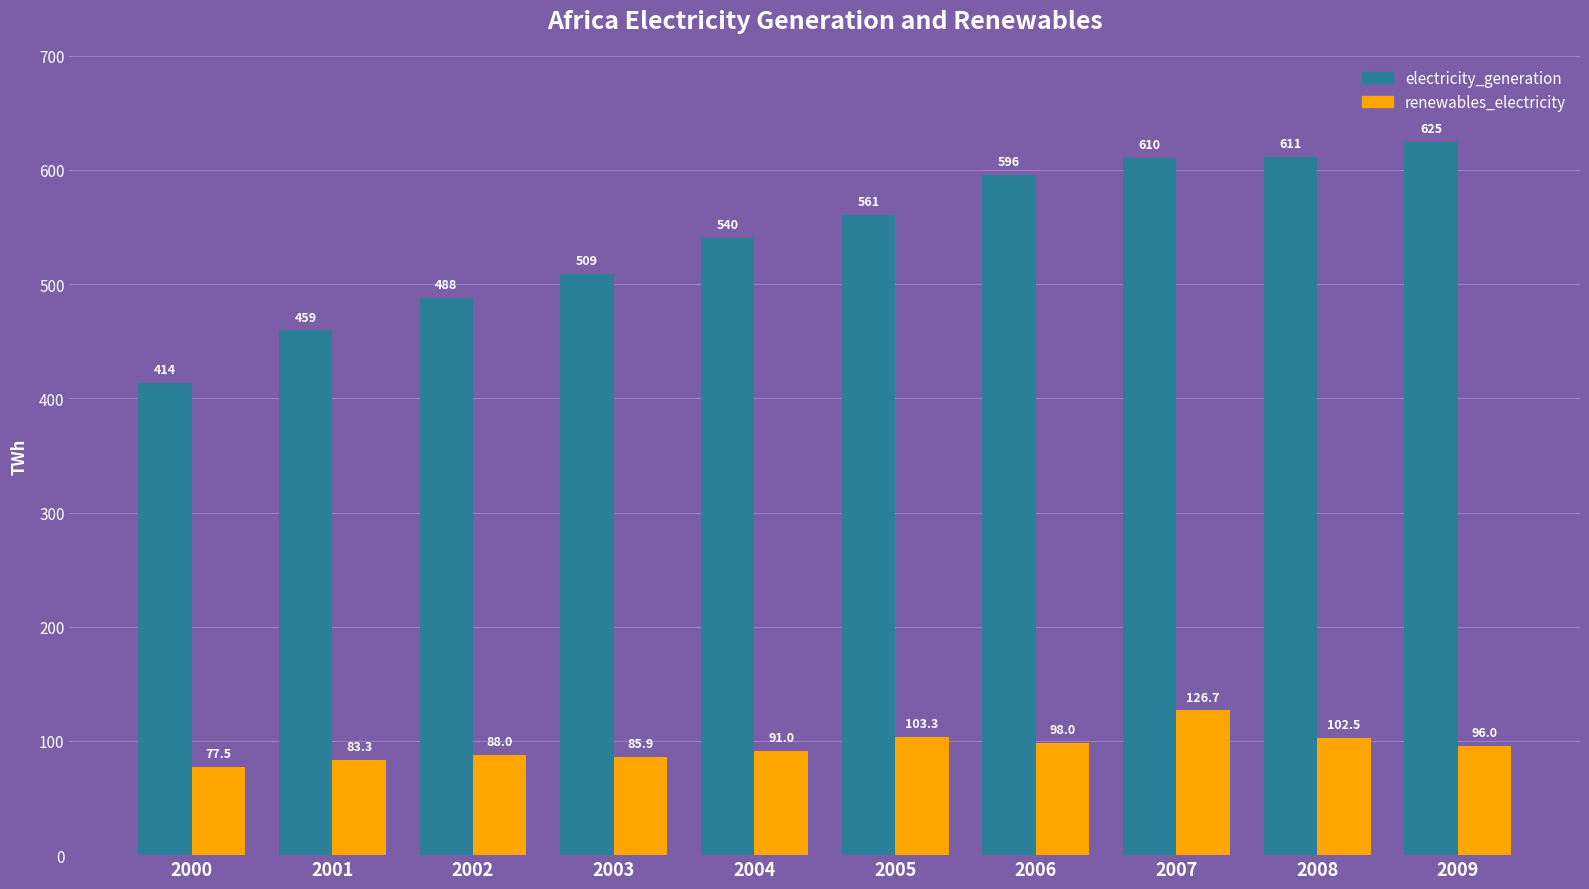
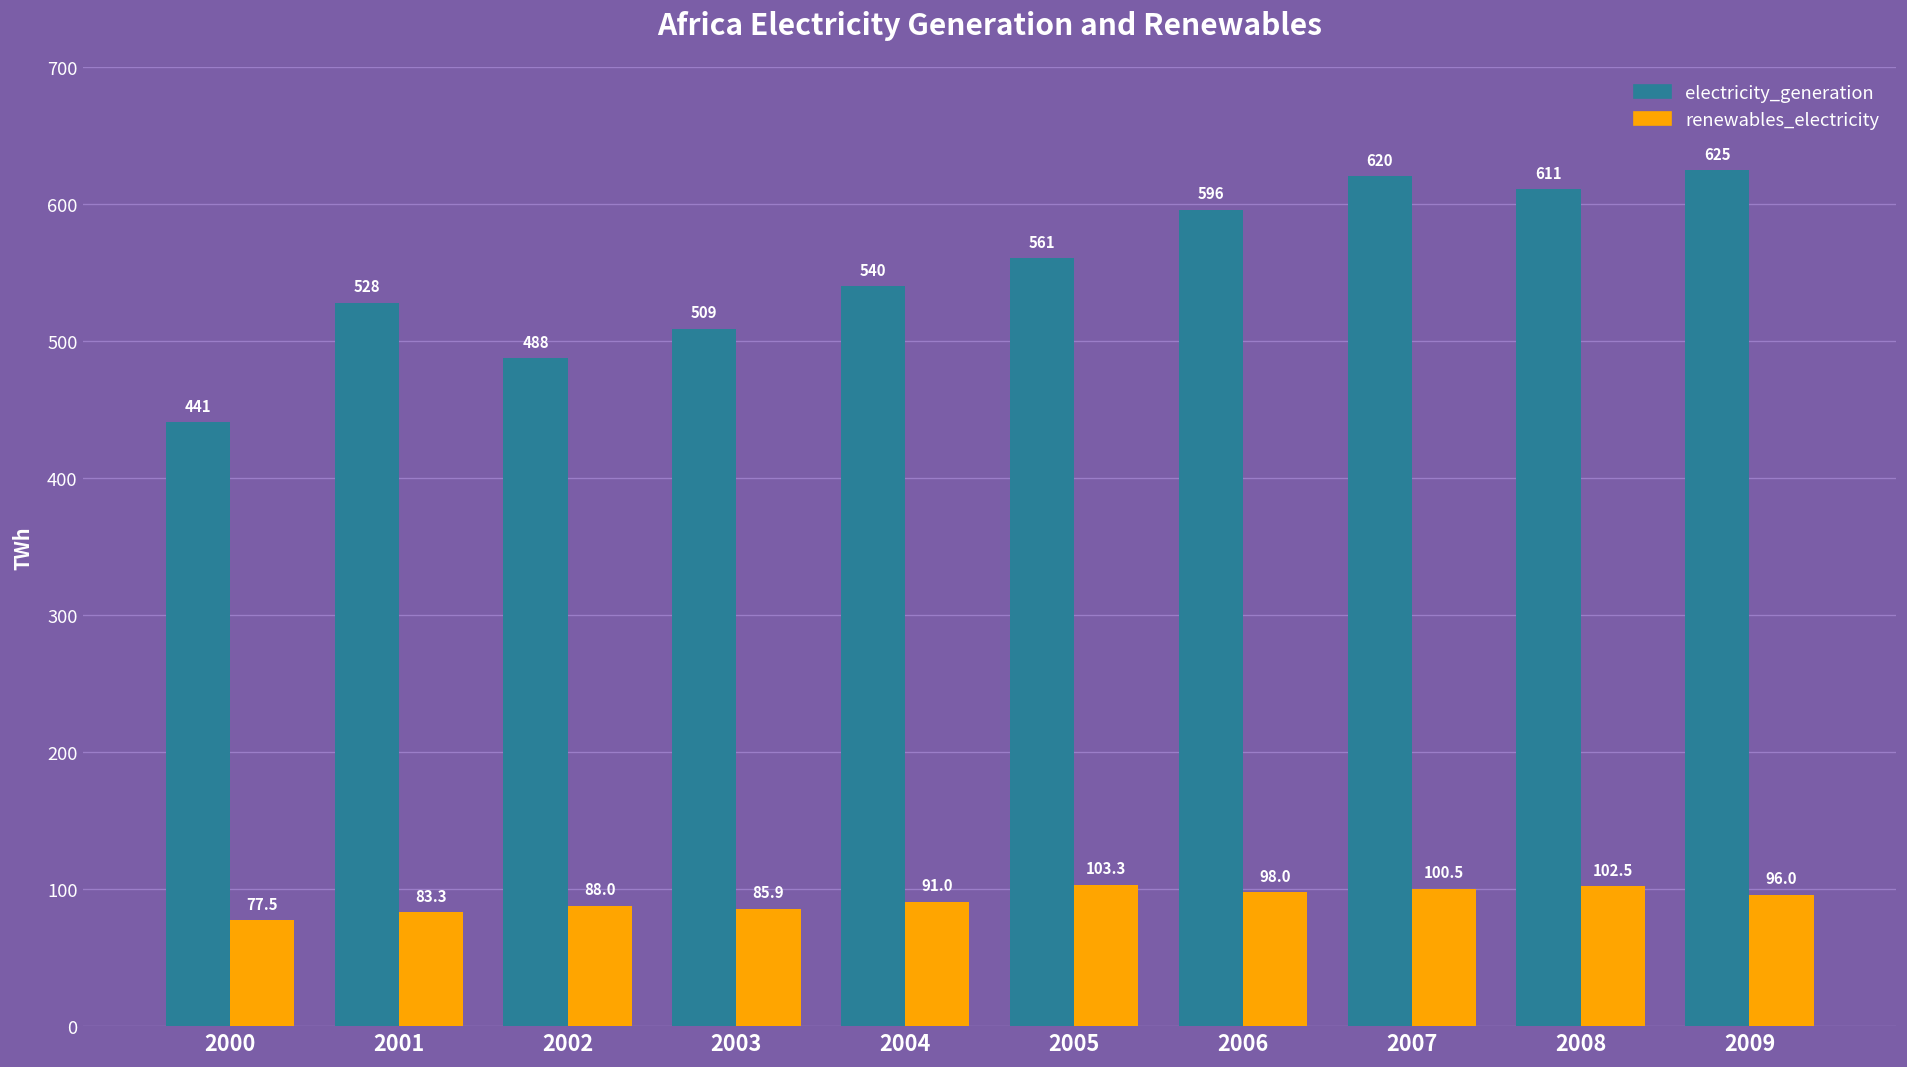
  {
    "electricity_generation": {
-     "2000": 414,
-     "2001": 459,
+     "2000": 441,
+     "2001": 528,
      "2002": 488,
      "2003": 509,
      "2004": 540,
      "2005": 561,
      "2006": 596,
-     "2007": 610,
+     "2007": 620,
      "2008": 611,
      "2009": 625
    },
    "renewables_electricity": {
      "2000": 77.5,
      "2001": 83.3,
      "2002": 88.0,
      "2003": 85.9,
      "2004": 91.0,
      "2005": 103.3,
      "2006": 98.0,
-     "2007": 126.7,
+     "2007": 100.5,
      "2008": 102.5,
      "2009": 96.0
    }
  }
